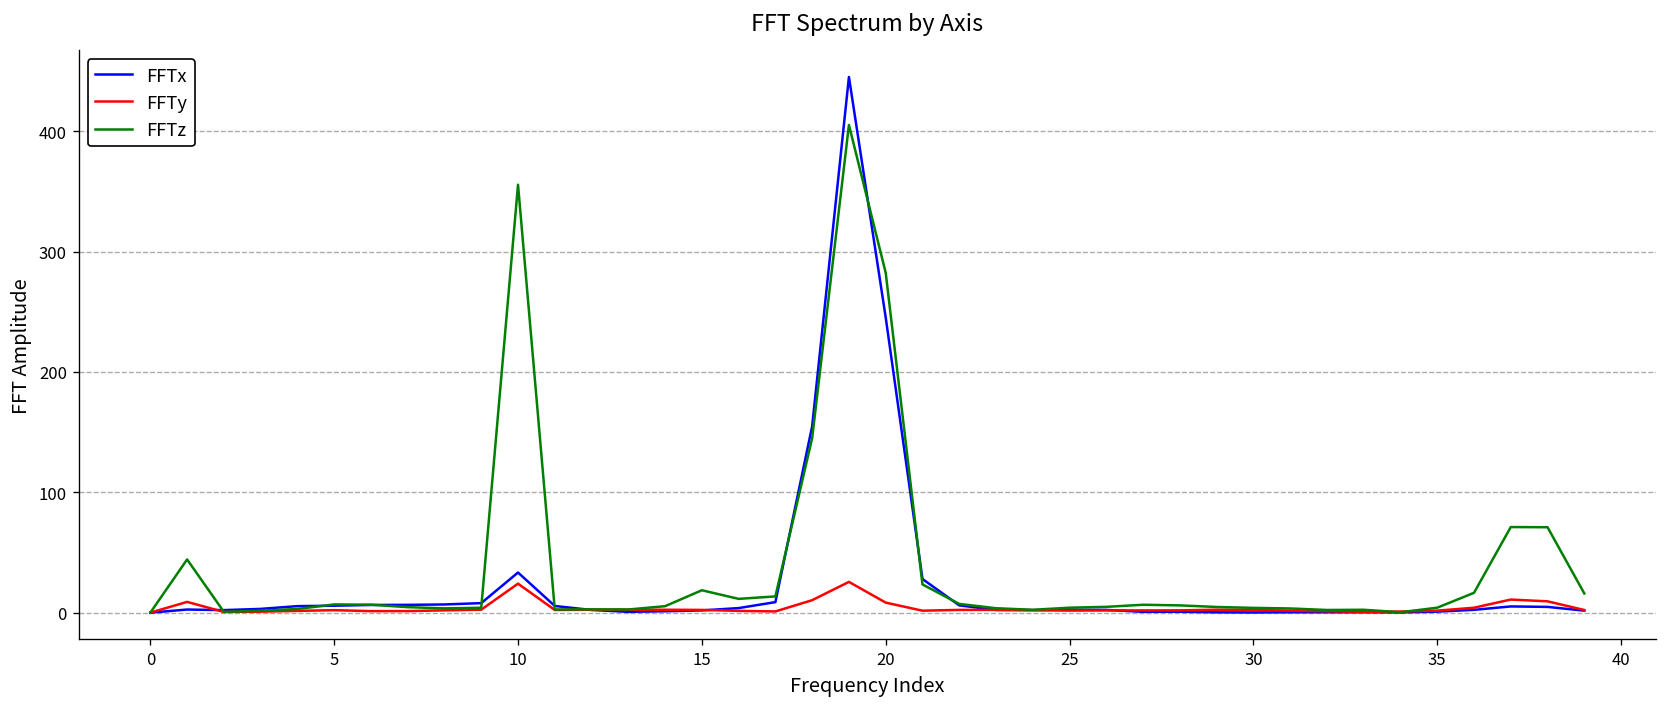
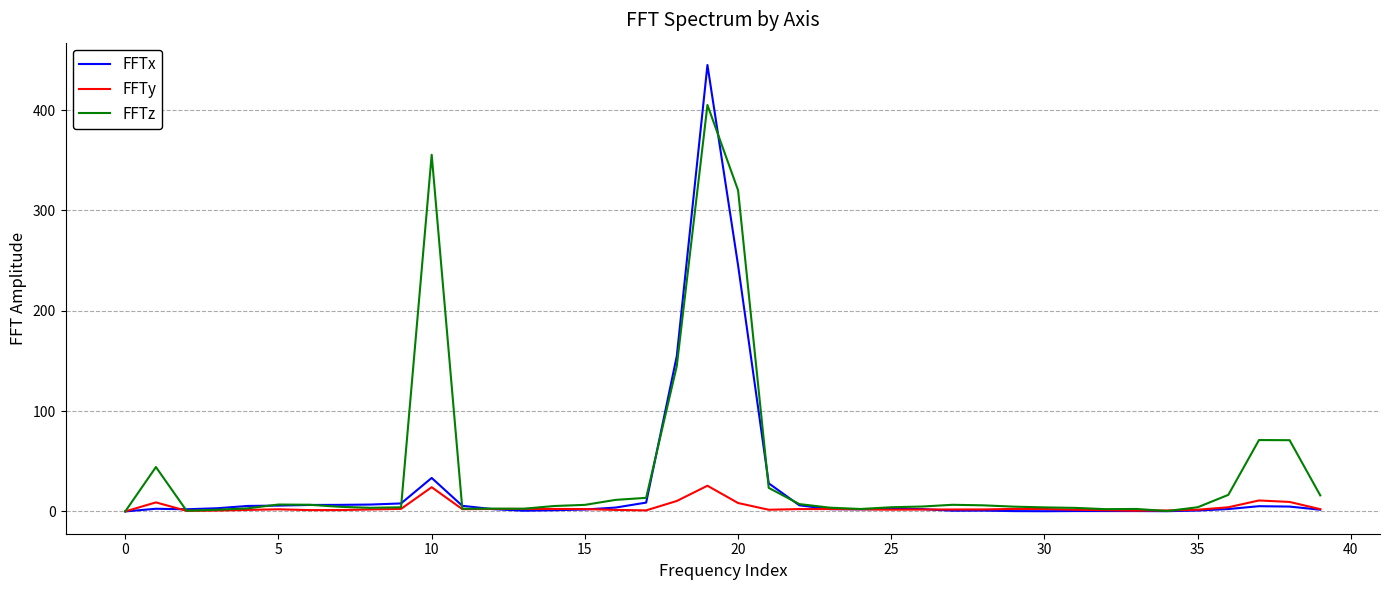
  {
    "FFTx": {
      "10": 33,
      "20": 245
    },
    "FFTy": {
      "5": 2,
      "10": 24,
      "20": 8
    },
    "FFTz": {
      "10": 356,
-     "15": 19,
-     "20": 282
+     "15": 7,
+     "20": 320
    }
  }
